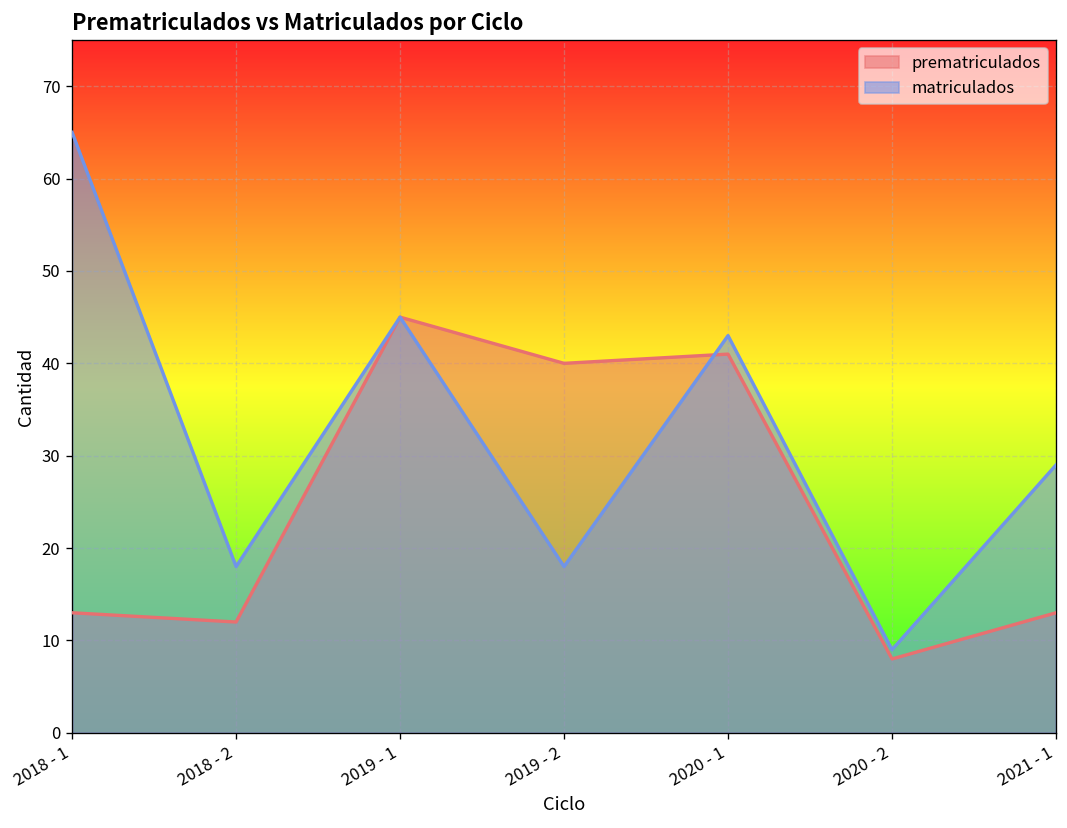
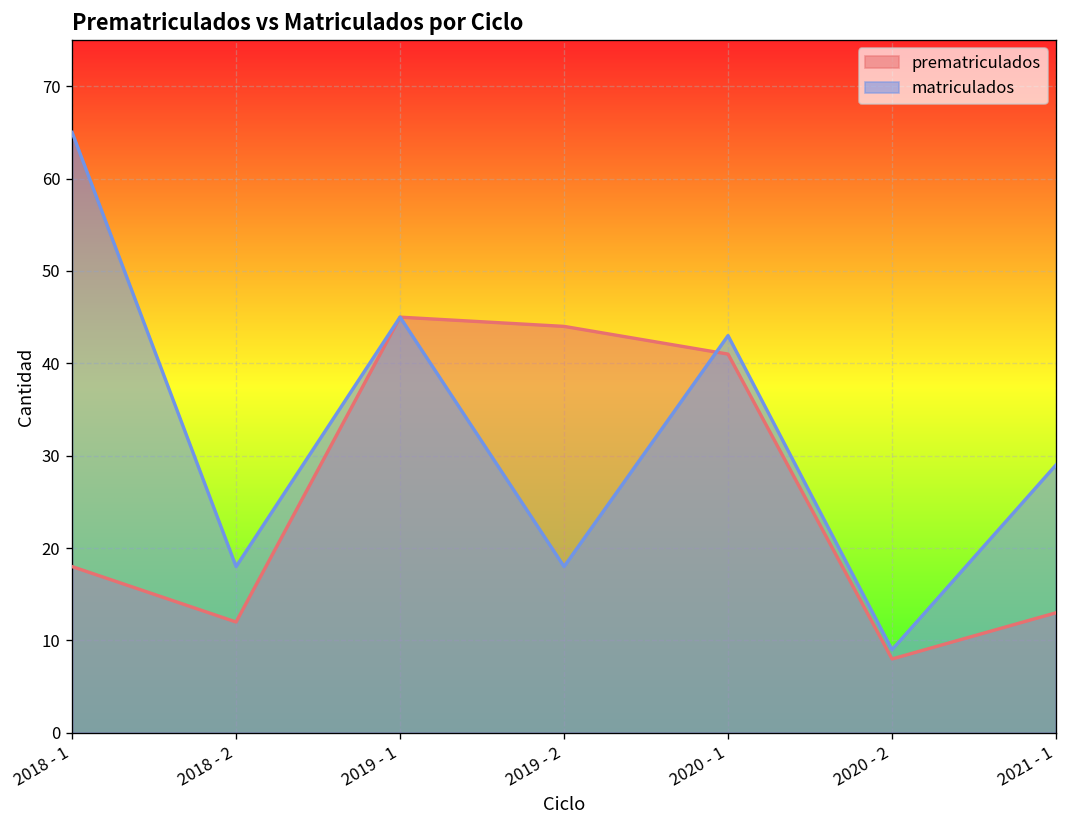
  {
    "prematriculados": {
-     "2018 - 1": 13,
+     "2018 - 1": 18,
      "2018 - 2": 12,
-     "2019 - 2": 40,
+     "2019 - 2": 44,
      "2020 - 1": 41,
      "2020 - 2": 8,
      "2021 - 1": 13
    },
    "matriculados": {
      "2018 - 1": 65,
      "2018 - 2": 18,
      "2019 - 2": 18,
      "2020 - 1": 43,
      "2020 - 2": 9,
      "2021 - 1": 29
    }
  }
